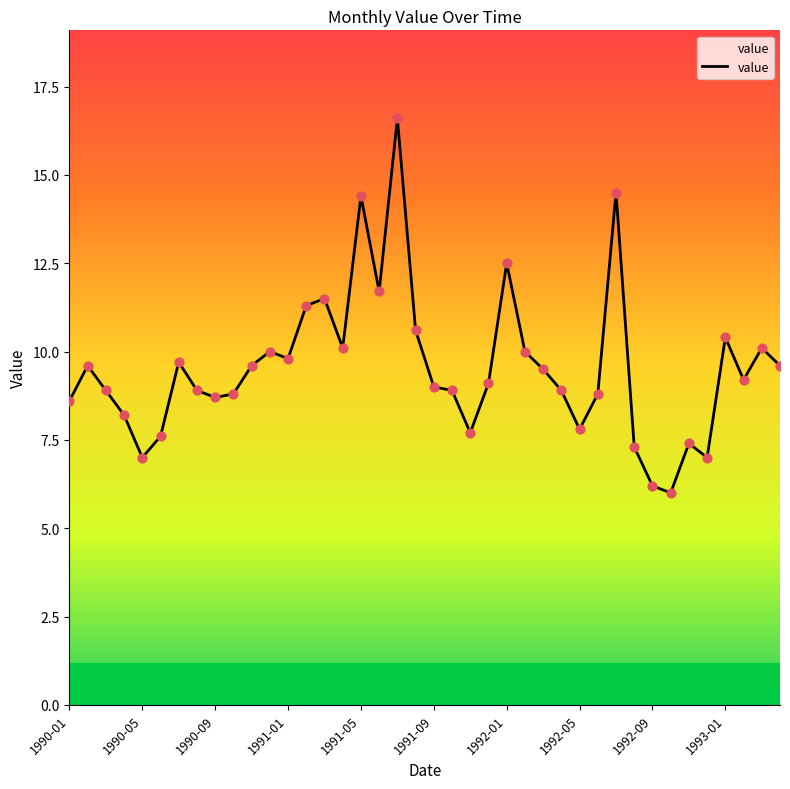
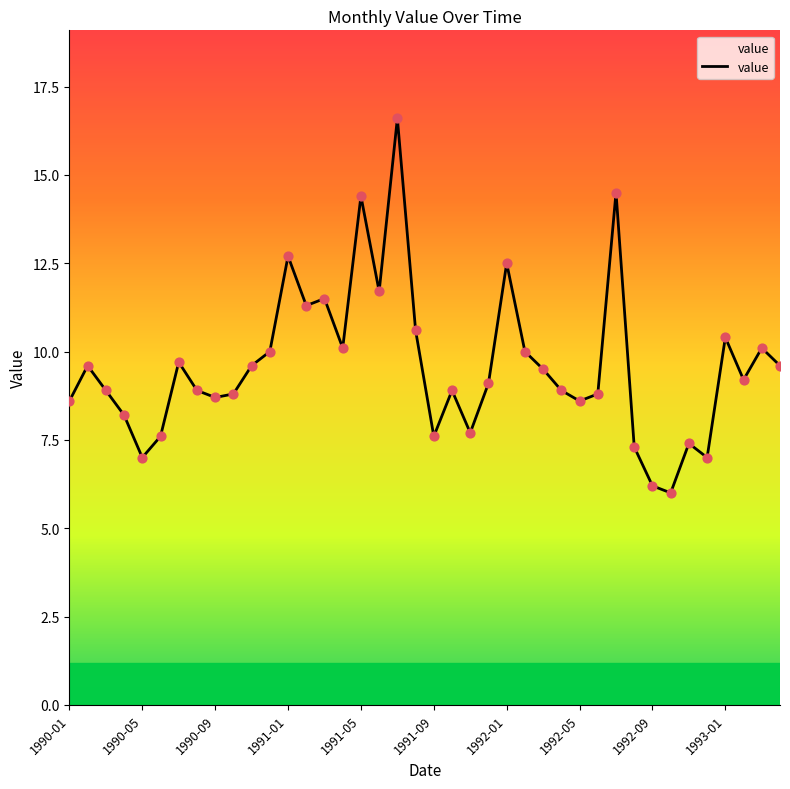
  {
    "1990-01": 8.6,
    "1990-05": 7.0,
    "1990-09": 8.7,
-   "1991-01": 9.8,
+   "1991-01": 12.7,
    "1991-05": 14.4,
-   "1991-09": 9.0,
+   "1991-09": 7.6,
    "1992-01": 12.5,
-   "1992-05": 7.8,
+   "1992-05": 8.6,
    "1992-09": 6.2,
    "1993-01": 10.4
  }
